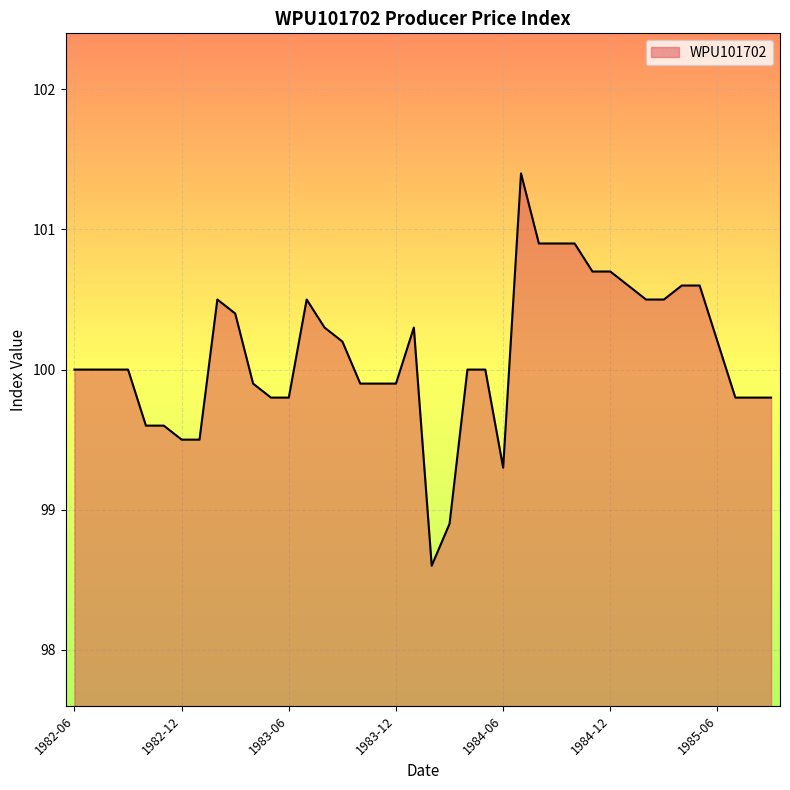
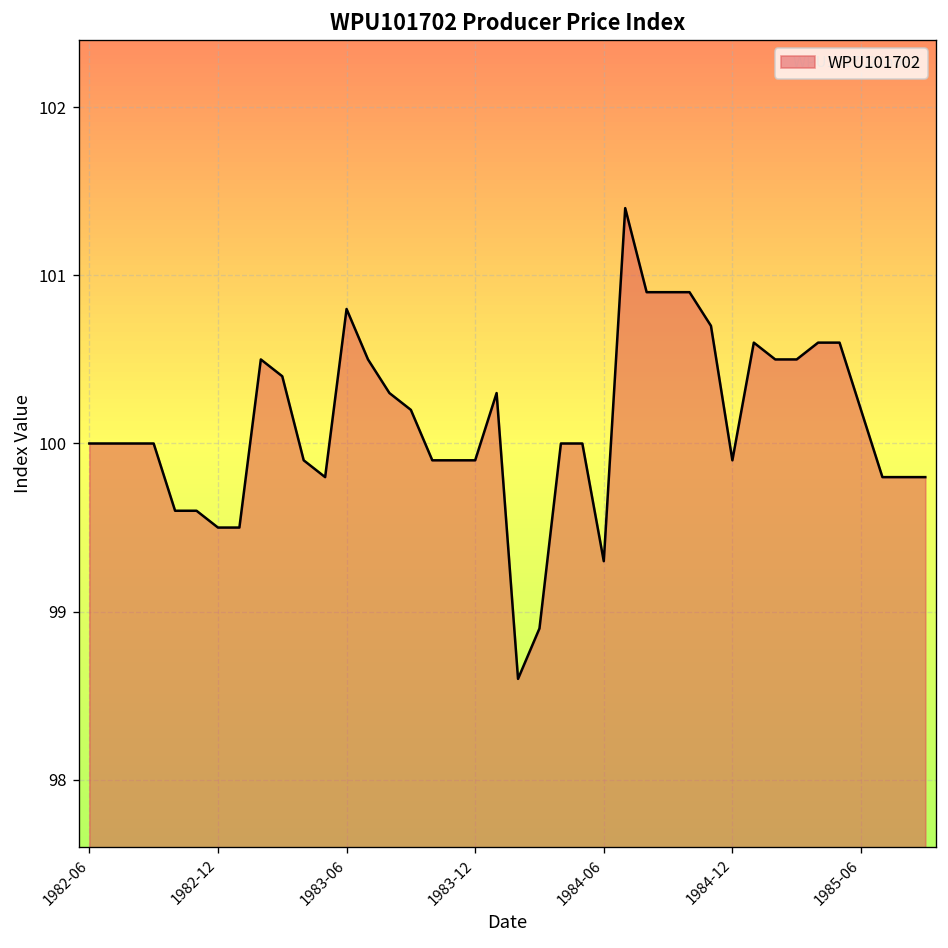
  {
    "1982-06": 100.0,
    "1982-12": 99.5,
-   "1983-06": 99.8,
+   "1983-06": 100.8,
    "1983-12": 99.9,
    "1984-06": 99.3,
-   "1984-12": 100.7,
+   "1984-12": 99.9,
    "1985-06": 100.2
  }
